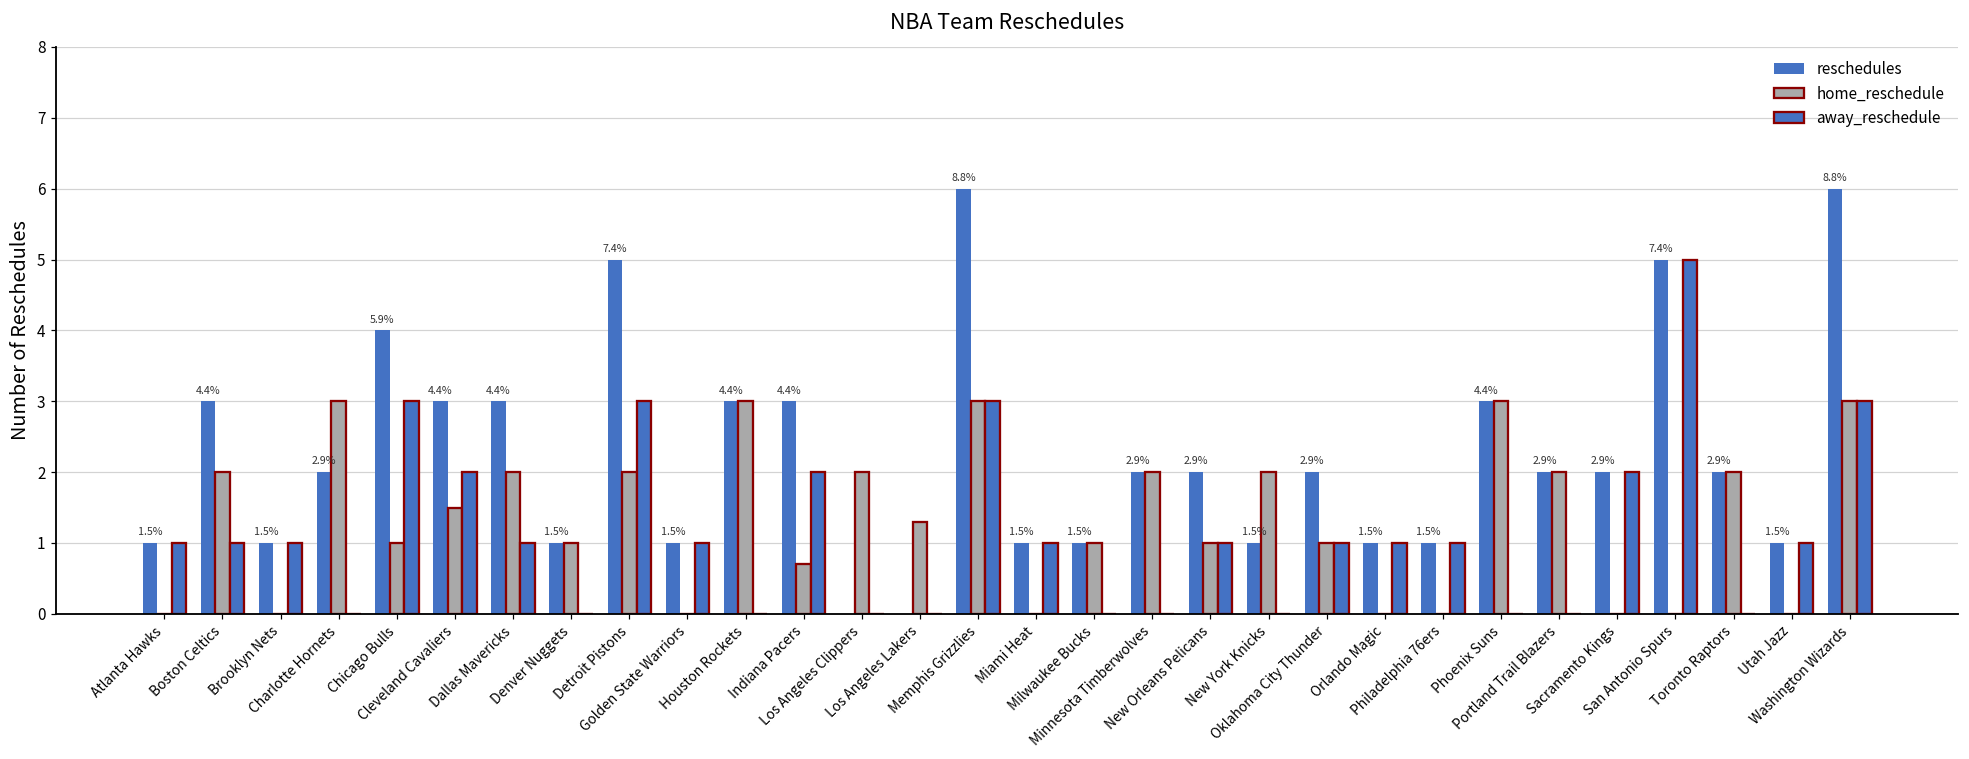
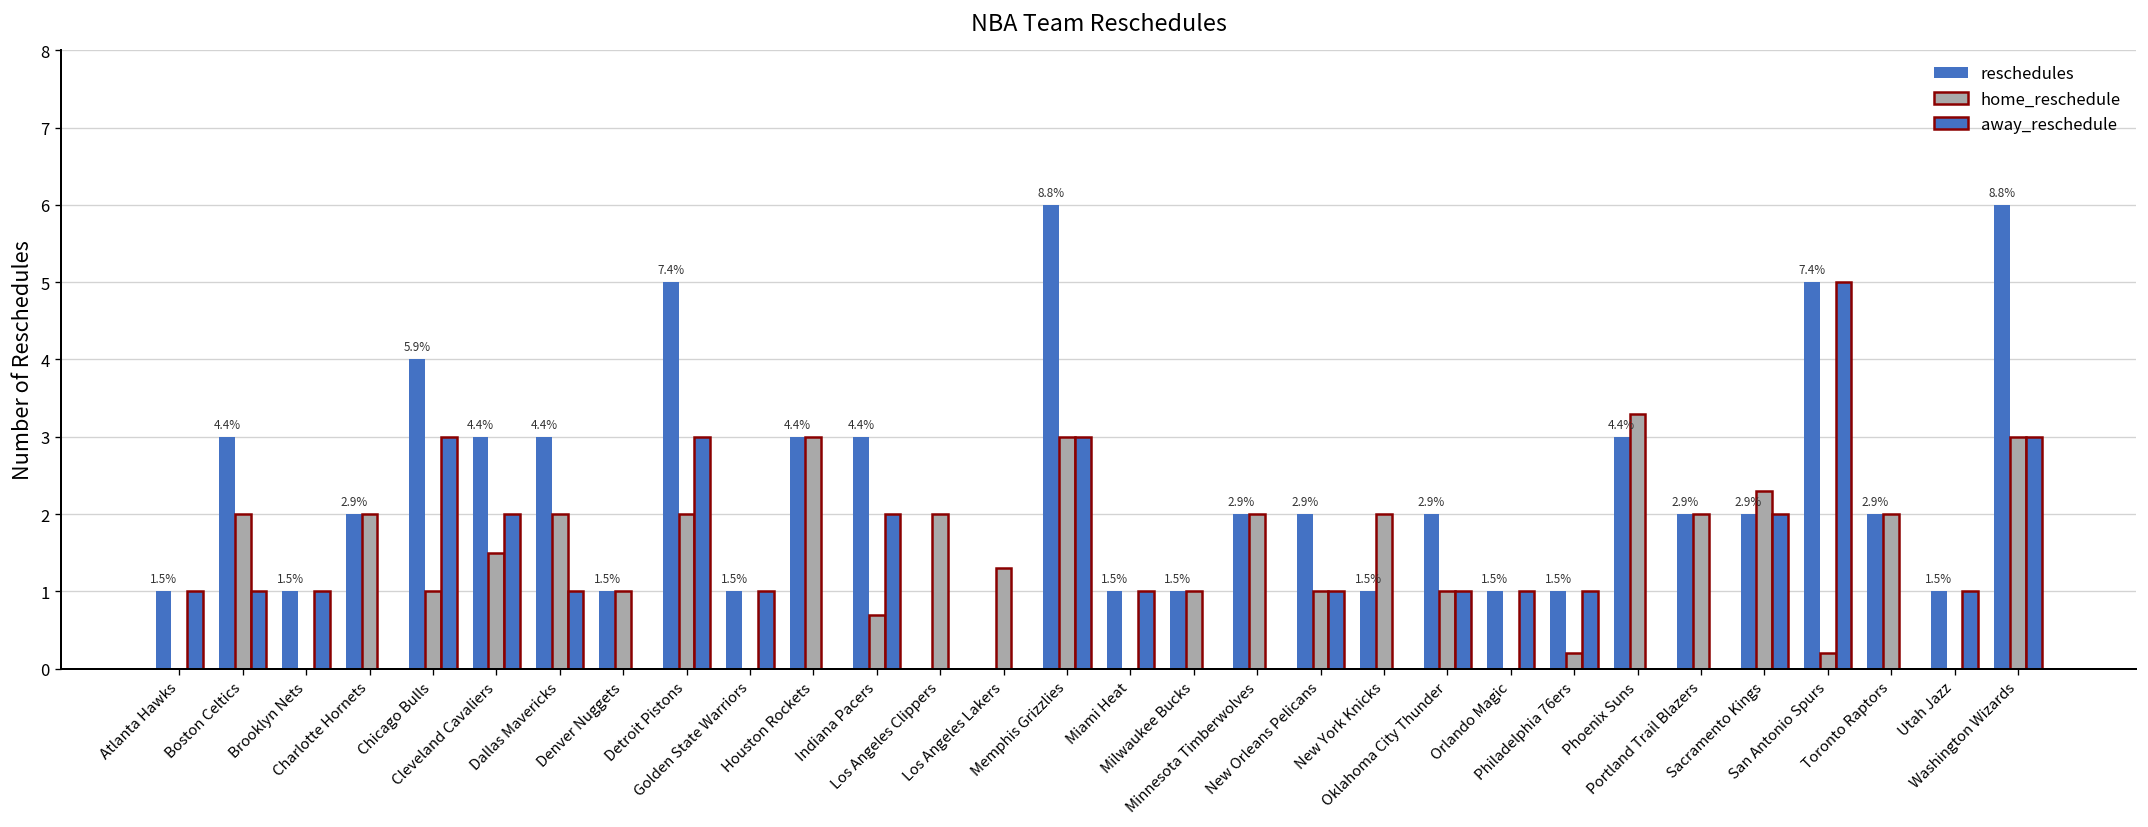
  {
    "home_reschedule": {
      "Atlanta Hawks": 0.0,
      "Boston Celtics": 2.0,
      "Brooklyn Nets": 0.0,
-     "Charlotte Hornets": 3,
+     "Charlotte Hornets": 2,
      "Chicago Bulls": 1.0,
      "Cleveland Cavaliers": 1.5,
      "Dallas Mavericks": 2.0,
      "Detroit Pistons": 2.0,
      "Golden State Warriors": 0.0,
      "Indiana Pacers": 0.7,
      "Los Angeles Clippers": 2.0,
      "Los Angeles Lakers": 1.3,
      "Memphis Grizzlies": 3.0,
      "Miami Heat": 0.0,
      "New Orleans Pelicans": 1.0,
      "New York Knicks": 2.0,
      "Oklahoma City Thunder": 1.0,
      "Orlando Magic": 0.0,
-     "Philadelphia 76ers": 0.0,
-     "Phoenix Suns": 3.0,
-     "Sacramento Kings": 0.0,
-     "San Antonio Spurs": 0.0,
+     "Philadelphia 76ers": 0.2,
+     "Phoenix Suns": 3.3,
+     "Sacramento Kings": 2.3,
+     "San Antonio Spurs": 0.2,
      "Utah Jazz": 0.0,
      "Washington Wizards": 3.0
    }
  }
